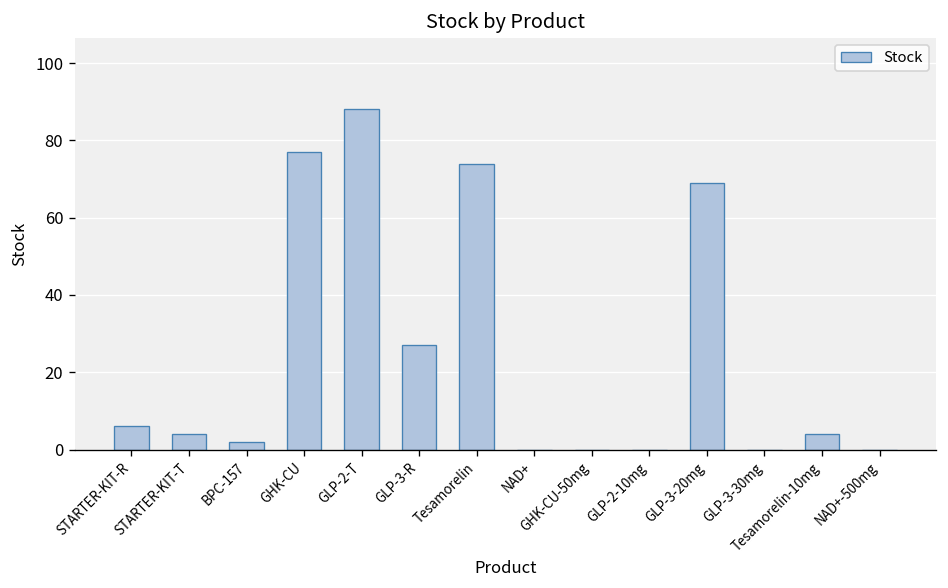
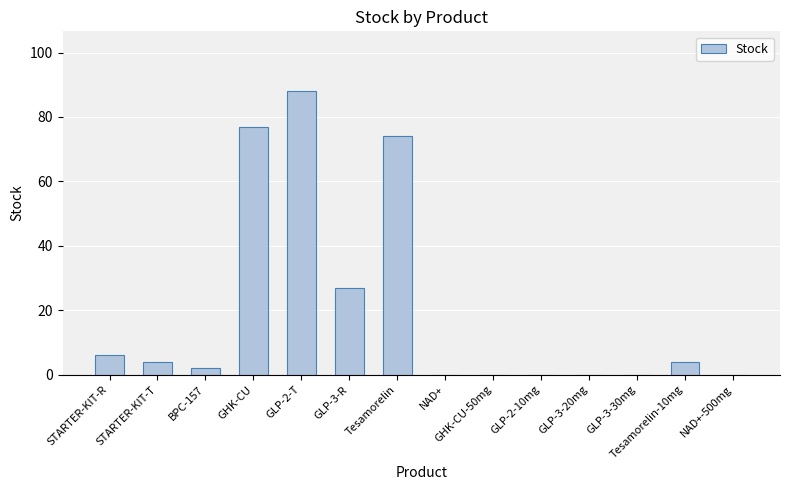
  {
    "STARTER-KIT-R": 6,
    "STARTER-KIT-T": 4,
    "BPC-157": 2,
    "GHK-CU": 77,
    "GLP-2-T": 88,
    "GLP-3-R": 27,
    "Tesamorelin": 74,
    "NAD+": 0,
    "GHK-CU-50mg": 0,
    "GLP-2-10mg": 0,
-   "GLP-3-20mg": 69,
+   "GLP-3-20mg": 0,
    "GLP-3-30mg": 0,
    "Tesamorelin-10mg": 4,
    "NAD+-500mg": 0
  }
